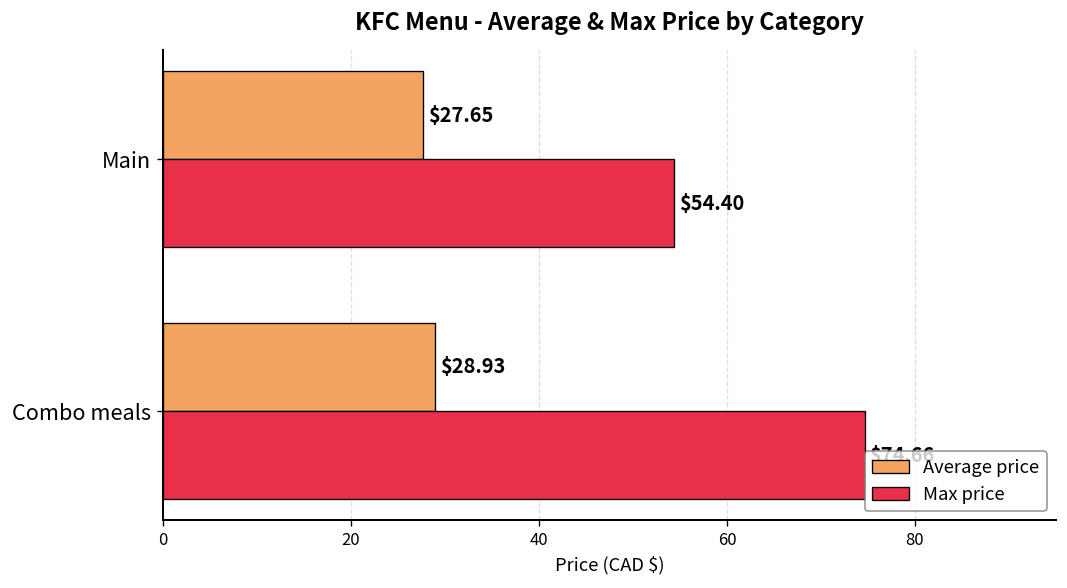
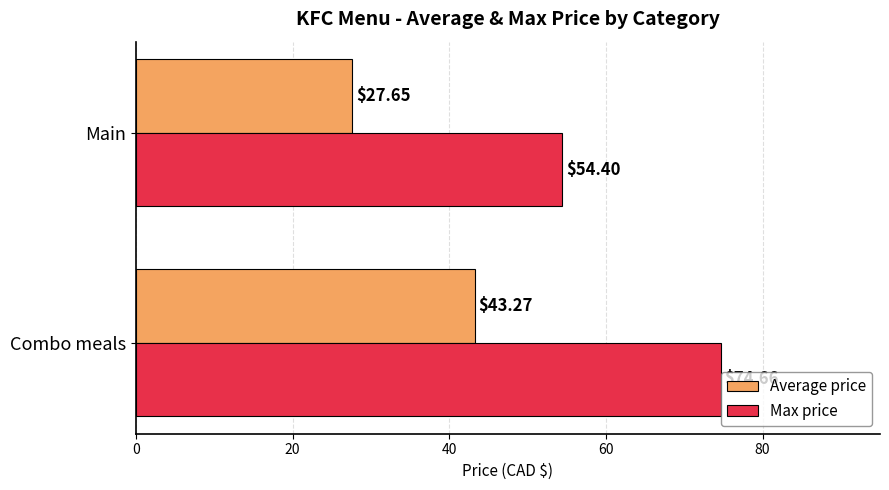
  {
    "Average price": {
      "Main": "$27.65",
-     "Combo meals": "$28.93"
+     "Combo meals": "$43.27"
    },
    "Max price": {
      "Main": "$54.40"
    }
  }
